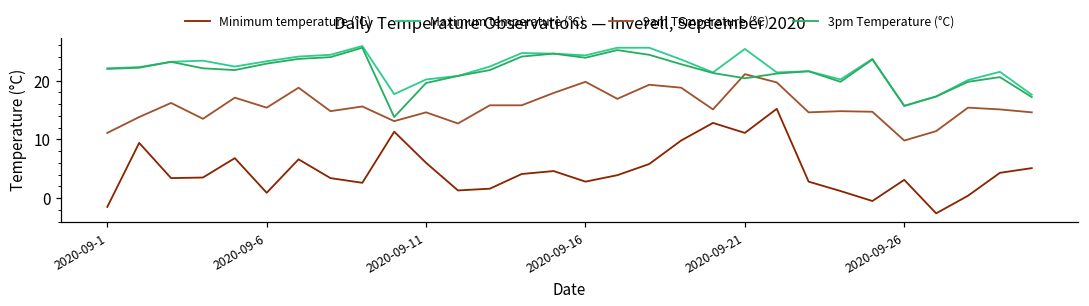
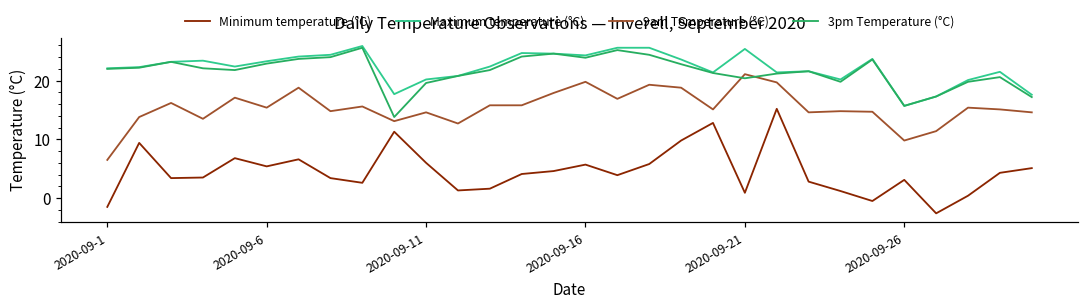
  {
    "Minimum temperature (°C)": {
      "2020-09-1": -2,
-     "2020-09-6": 1,
+     "2020-09-6": 5,
      "2020-09-11": 6,
-     "2020-09-16": 3,
-     "2020-09-21": 11,
+     "2020-09-16": 6,
+     "2020-09-21": 1,
      "2020-09-26": 3
    },
    "9am Temperature (°C)": {
-     "2020-09-1": 11,
+     "2020-09-1": 7,
      "2020-09-6": 15,
      "2020-09-11": 15,
      "2020-09-16": 20,
      "2020-09-21": 21,
      "2020-09-26": 10
    }
  }
